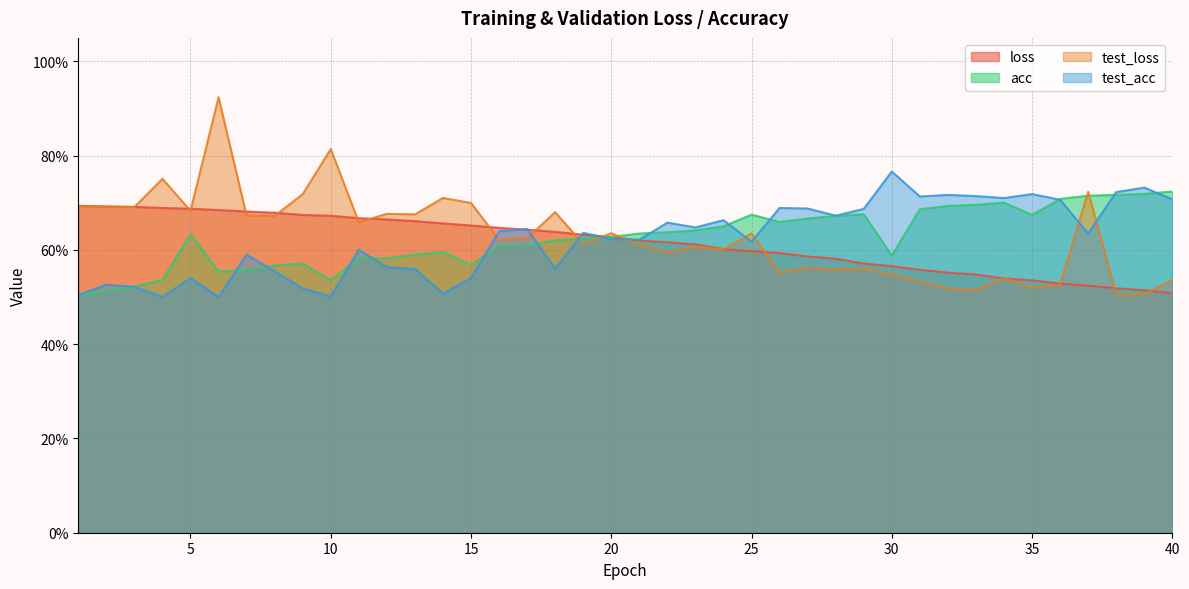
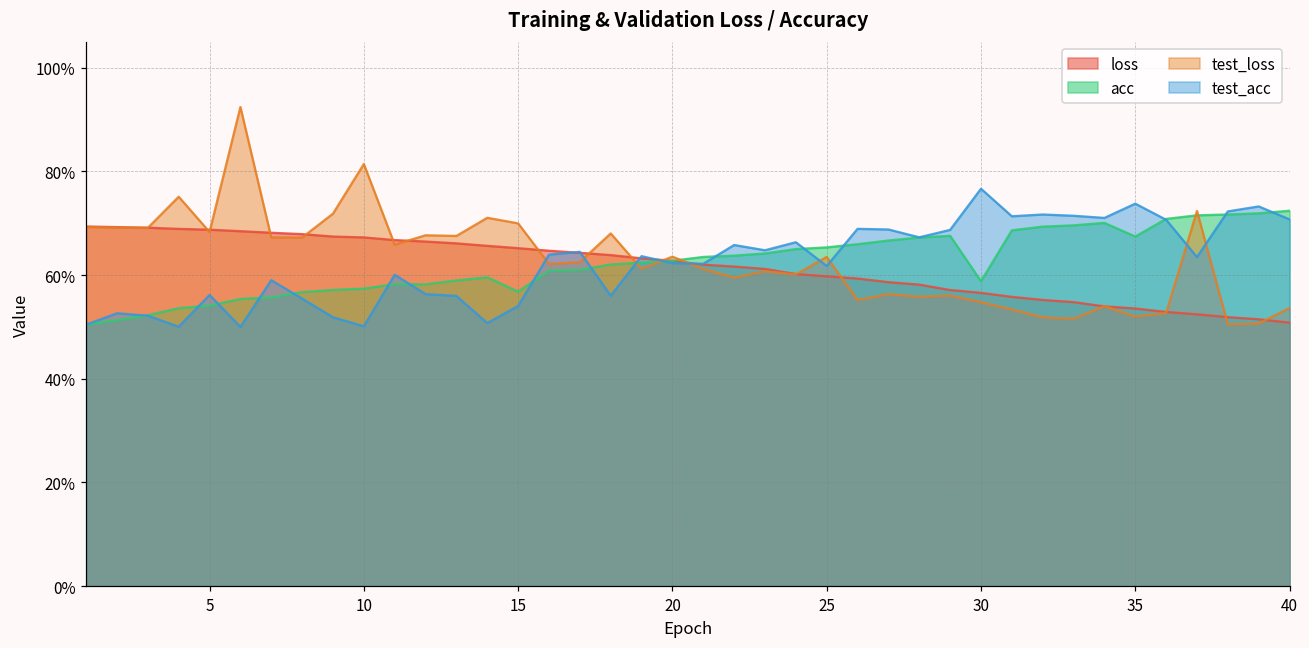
  {
    "acc": {
-     "5": "63%",
-     "10": "54%",
+     "5": "54%",
+     "10": "57%",
      "15": "57%",
-     "25": "67%",
+     "25": "65%",
      "30": "59%",
      "35": "67%",
      "40": "72%"
    },
    "test_acc": {
-     "5": "54%",
+     "5": "56%",
      "10": "50%",
      "15": "54%",
      "25": "62%",
      "30": "77%",
-     "35": "72%",
+     "35": "74%",
      "40": "71%"
    }
  }
